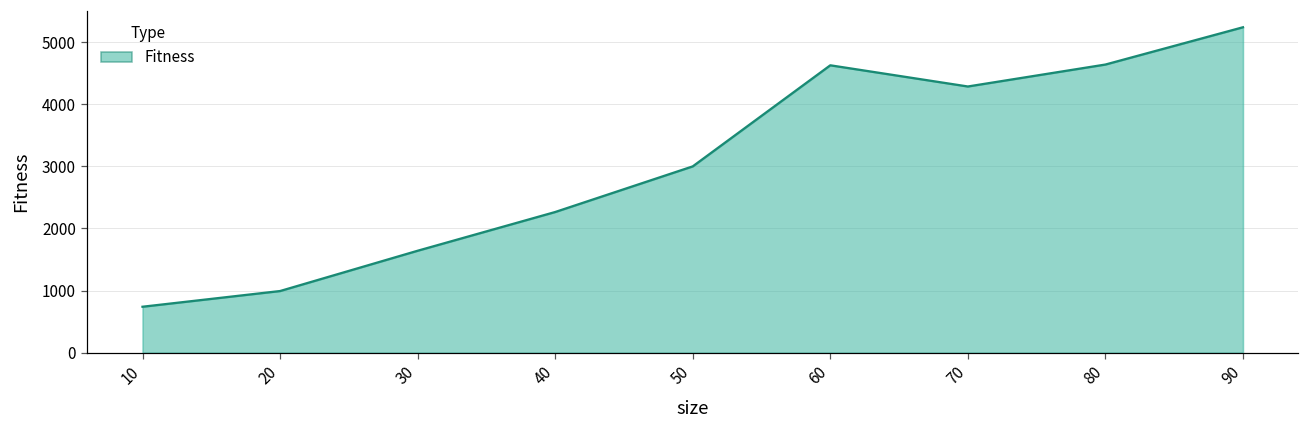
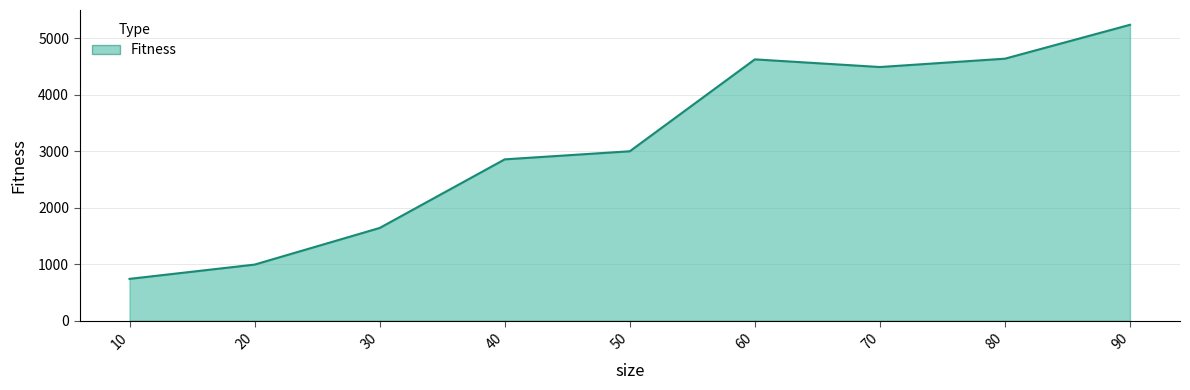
  {
    "10": 700,
    "20": 1000,
    "30": 1600,
-   "40": 2300,
+   "40": 2900,
    "50": 3000,
    "60": 4600,
-   "70": 4300,
+   "70": 4500,
    "80": 4600,
    "90": 5200
  }
